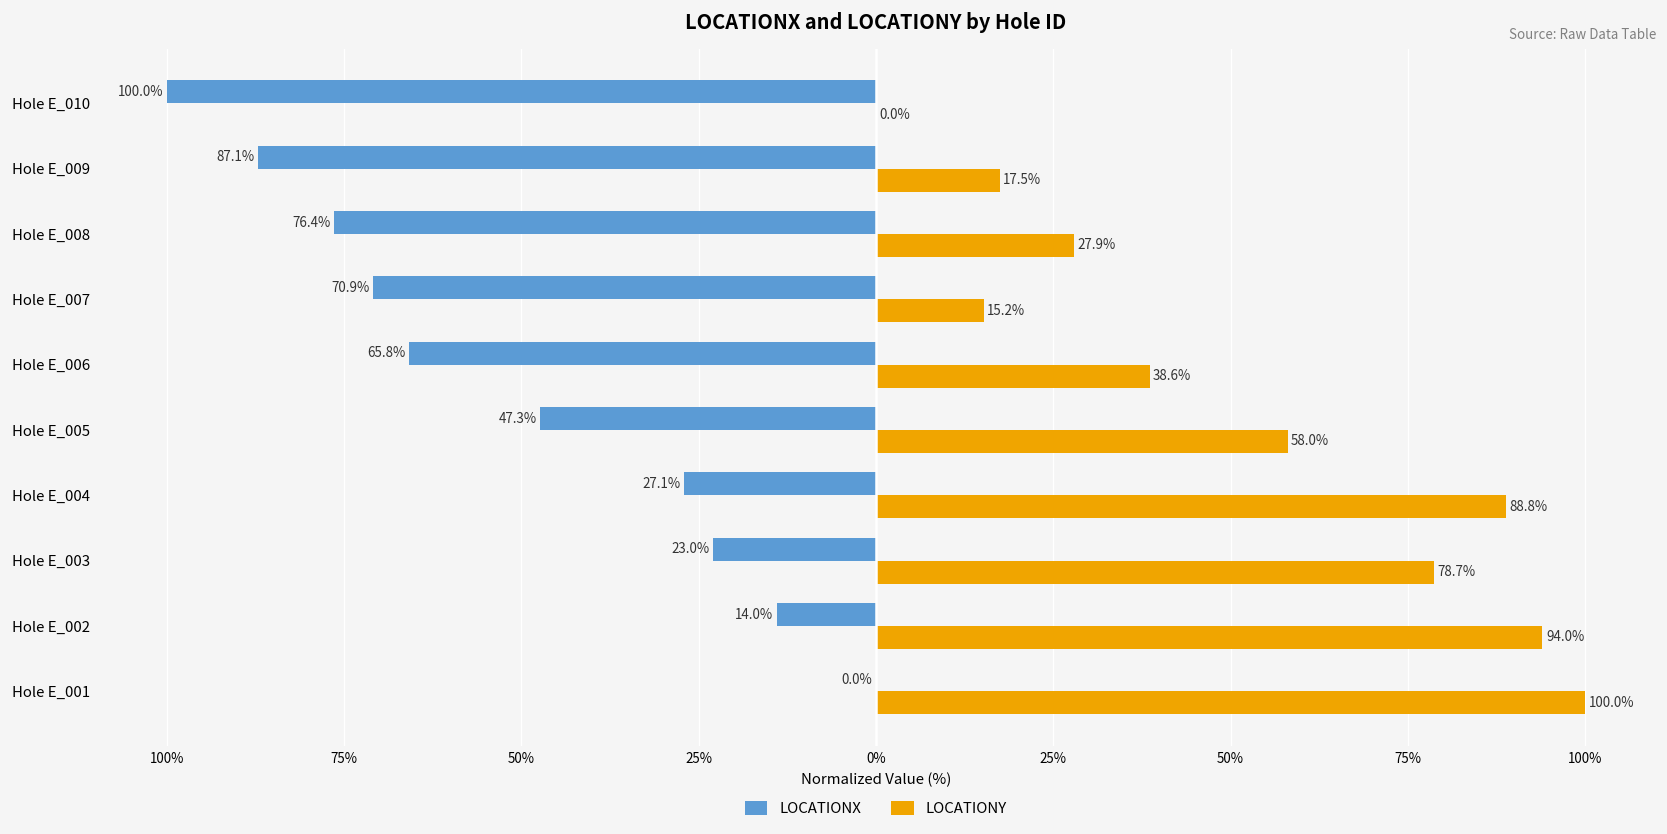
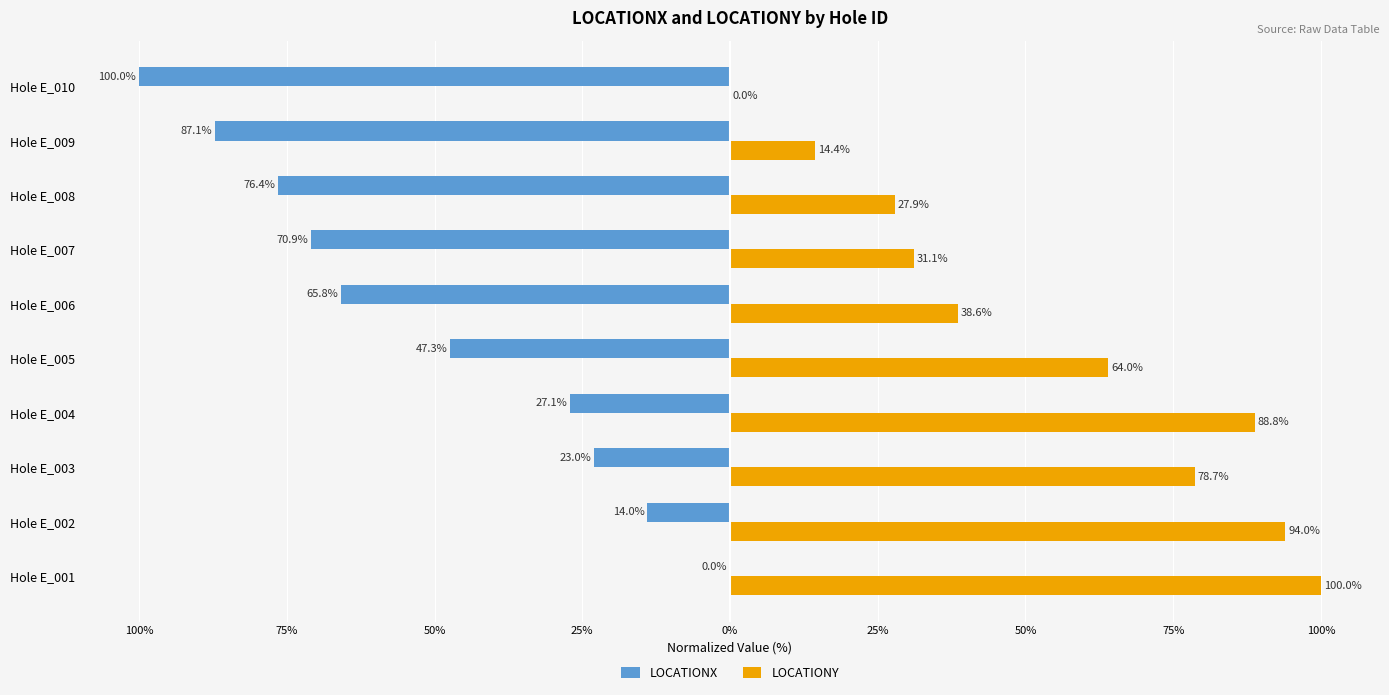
  {
    "LOCATIONX": {
      "Hole E_001": "0.0%"
    },
    "LOCATIONY": {
      "Hole E_010": "0.0%",
-     "Hole E_009": "17.5%",
+     "Hole E_009": "14.4%",
      "Hole E_008": "27.9%",
-     "Hole E_007": "15.2%",
+     "Hole E_007": "31.1%",
      "Hole E_006": "38.6%",
-     "Hole E_005": "58.0%",
+     "Hole E_005": "64.0%",
      "Hole E_004": "88.8%",
      "Hole E_003": "78.7%",
      "Hole E_002": "94.0%",
      "Hole E_001": "100.0%"
    }
  }
